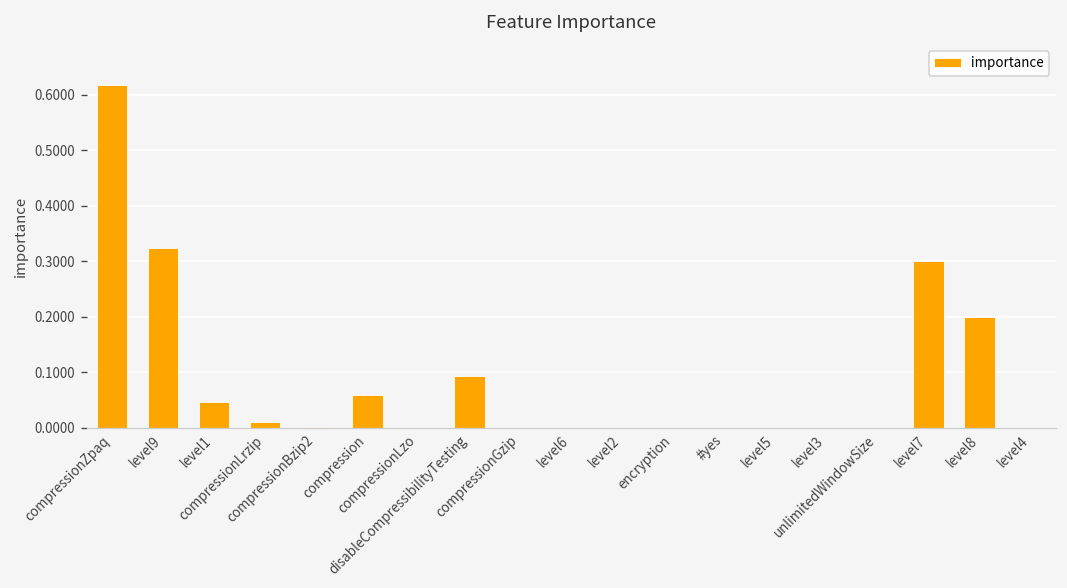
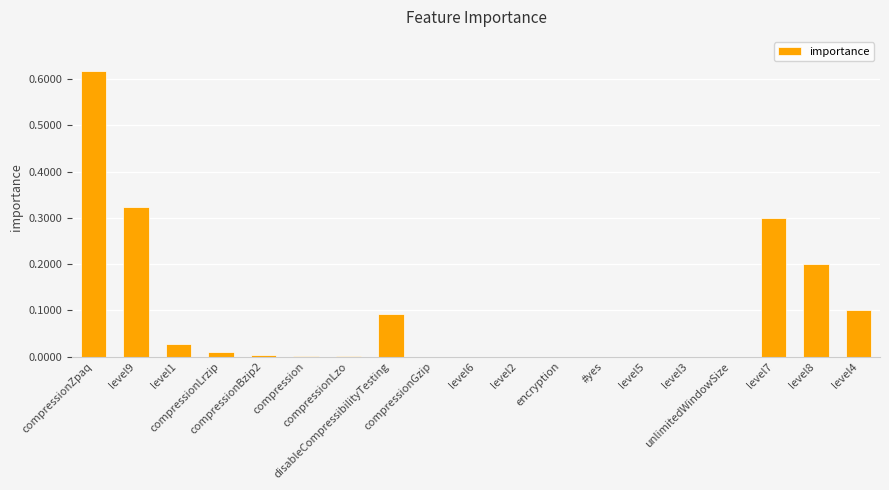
  {
    "compressionZpaq": 0.62,
    "level9": 0.32,
-   "level1": 0.05,
+   "level1": 0.03,
    "compressionLrzip": 0.01,
-   "compression": 0.06,
+   "compression": 0.00,
    "disableCompressibilityTesting": 0.09,
    "level7": 0.30,
    "level8": 0.20,
-   "level4": 0.0
+   "level4": 0.1
  }
